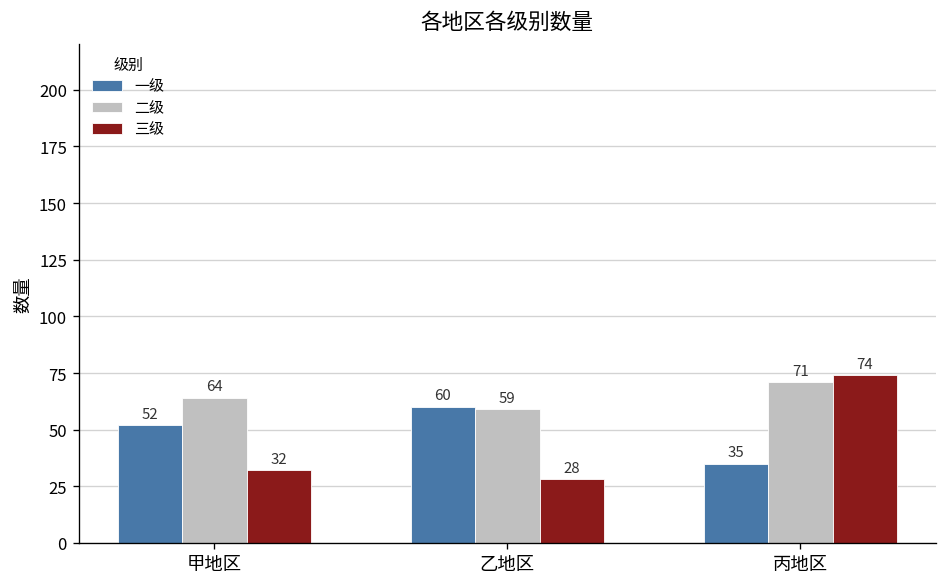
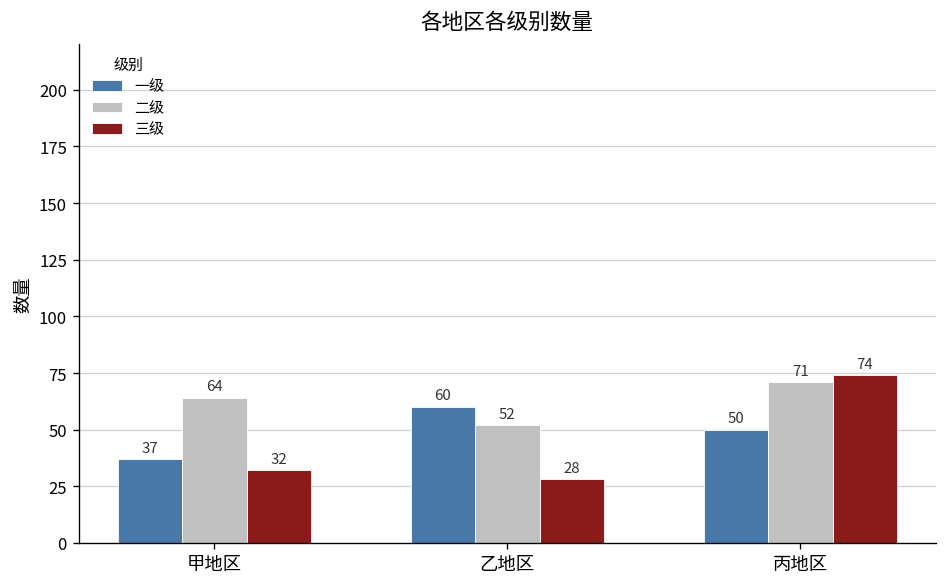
  {
    "一级": {
-     "甲地区": 52,
+     "甲地区": 37,
      "乙地区": 60,
-     "丙地区": 35
+     "丙地区": 50
    },
    "二级": {
      "甲地区": 64,
-     "乙地区": 59,
+     "乙地区": 52,
      "丙地区": 71
    },
    "三级": {
      "甲地区": 32,
      "乙地区": 28,
      "丙地区": 74
    }
  }
